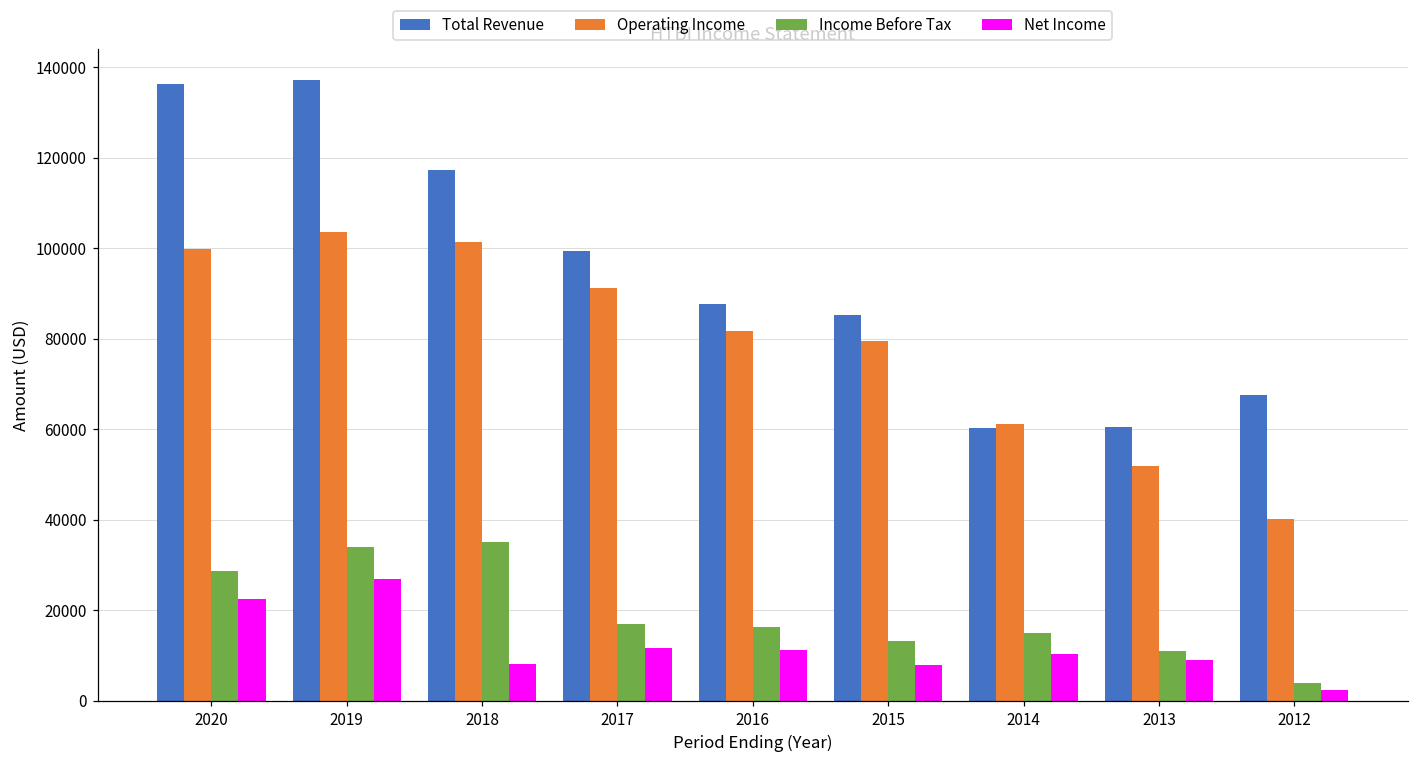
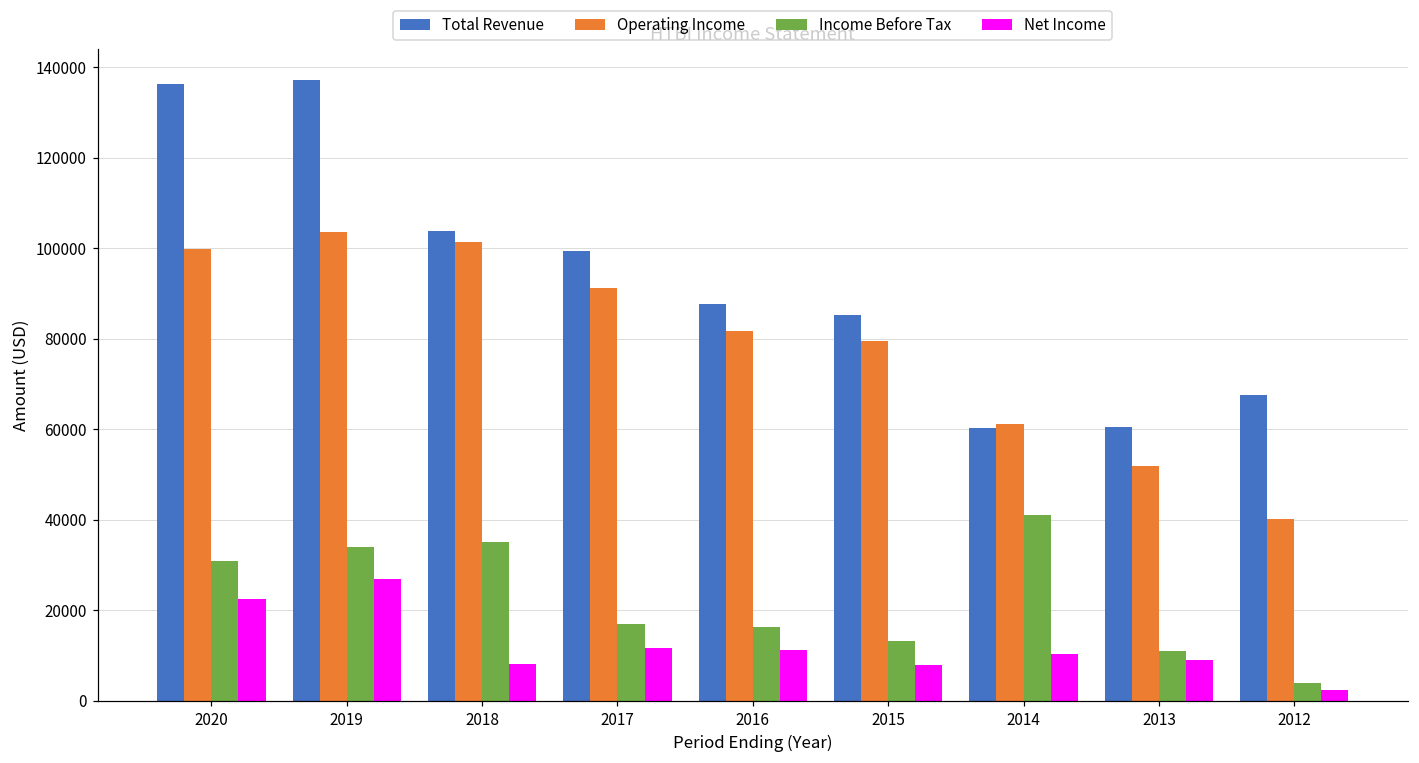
  {
    "Total Revenue": {
      "2020": 136000,
      "2019": 137000,
-     "2018": 117000,
+     "2018": 104000,
      "2017": 99000,
      "2016": 88000,
      "2015": 85000,
      "2014": 60000,
      "2013": 60000,
      "2012": 68000
    },
    "Operating Income": {
      "2020": 100000,
      "2019": 104000,
      "2018": 101000,
      "2017": 91000,
      "2016": 82000,
      "2015": 80000,
      "2014": 61000,
      "2013": 52000,
      "2012": 40000
    },
    "Income Before Tax": {
-     "2020": 29000,
+     "2020": 31000,
      "2019": 34000,
      "2018": 35000,
      "2017": 17000,
      "2016": 16000,
      "2015": 13000,
-     "2014": 15000,
+     "2014": 41000,
      "2013": 11000,
      "2012": 4000
    },
    "Net Income": {
      "2020": 23000,
      "2019": 27000,
      "2018": 8000,
      "2017": 12000,
      "2016": 11000,
      "2015": 8000,
      "2014": 10000,
      "2013": 9000,
      "2012": 2000
    }
  }
